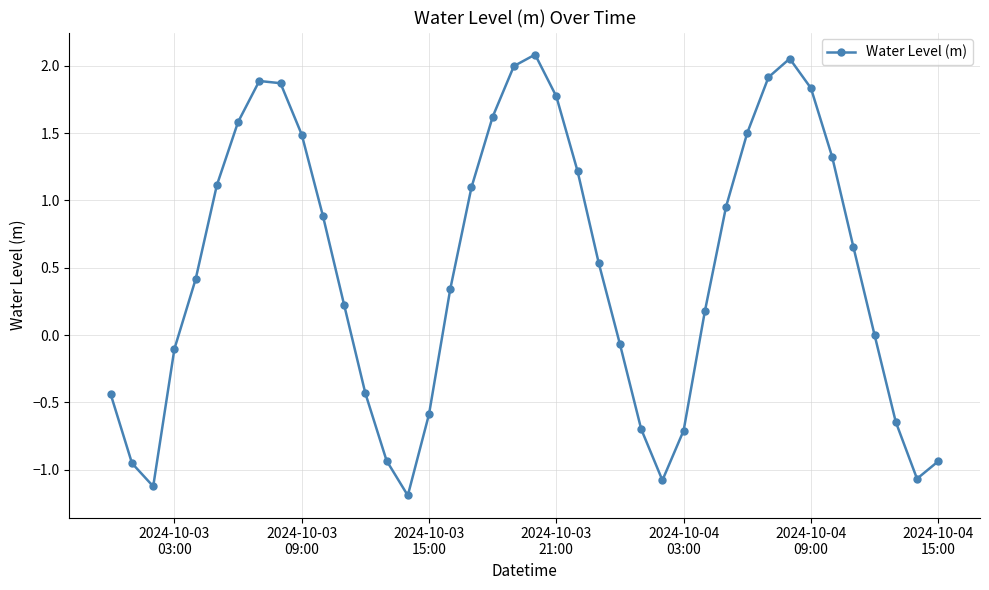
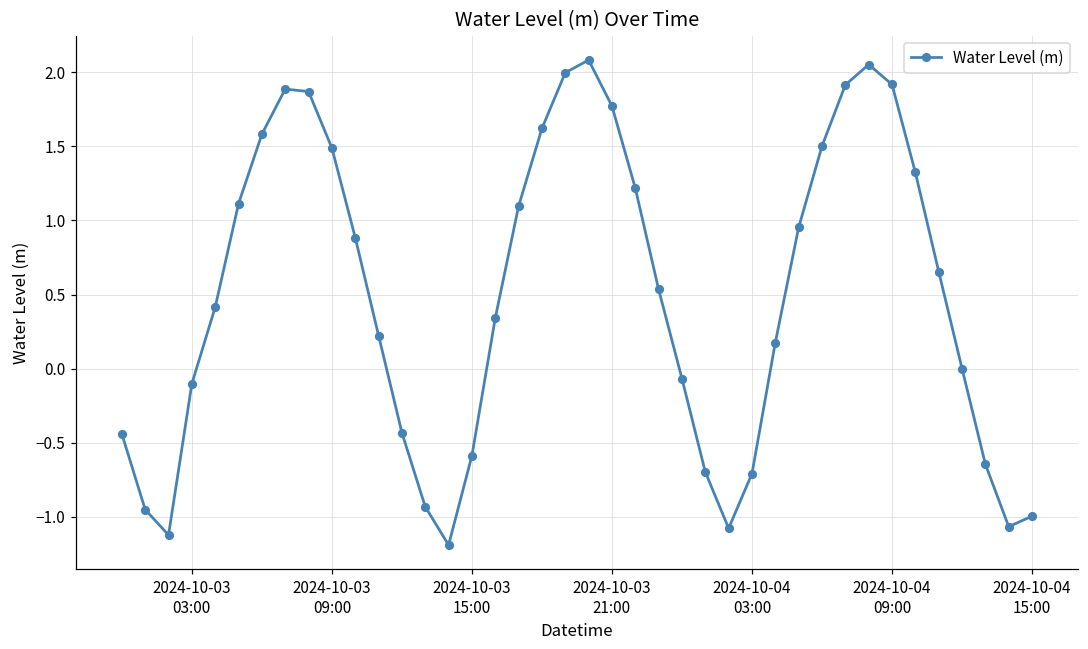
  {
    "2024-10-03 03:00": -0.10,
    "2024-10-03 09:00": 1.49,
    "2024-10-03 15:00": -0.59,
    "2024-10-03 21:00": 1.77,
    "2024-10-04 03:00": -0.71,
-   "2024-10-04 09:00": 1.83,
-   "2024-10-04 15:00": -0.94
+   "2024-10-04 09:00": 1.92,
+   "2024-10-04 15:00": -1.00
  }
